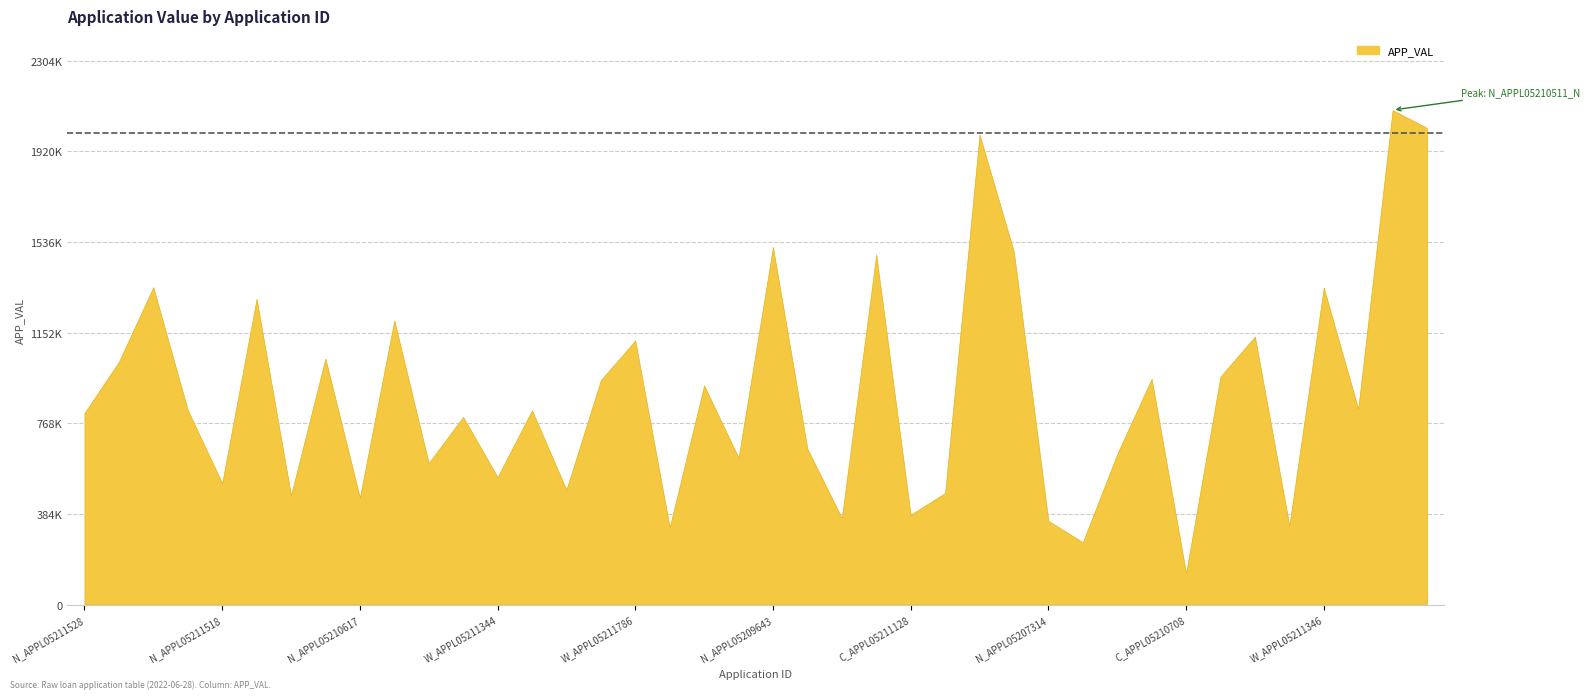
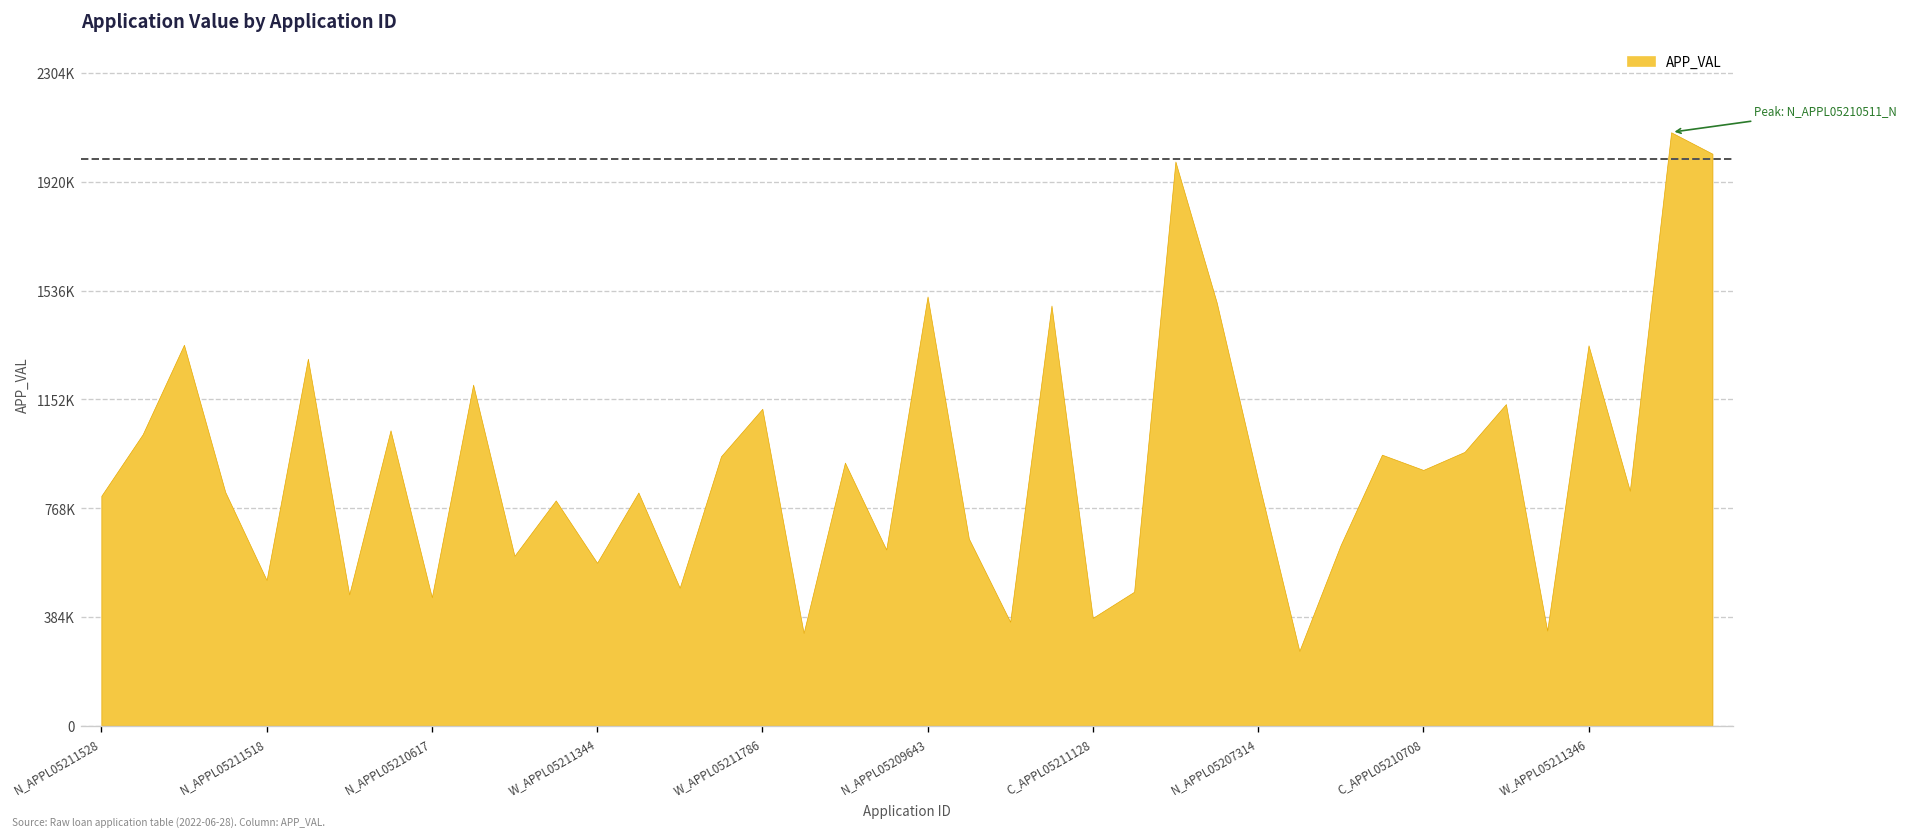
  {
    "N_APPL05211528": 810000,
    "N_APPL05211518": 510000,
    "N_APPL05210617": 450000,
-   "W_APPL05211344": 540000,
+   "W_APPL05211344": 580000,
    "W_APPL05211786": 1120000,
    "N_APPL05209643": 1520000,
    "C_APPL05211128": 380000,
-   "N_APPL05207314": 350000,
-   "C_APPL05210708": 130000,
+   "N_APPL05207314": 870000,
+   "C_APPL05210708": 900000,
    "W_APPL05211346": 1340000
  }
